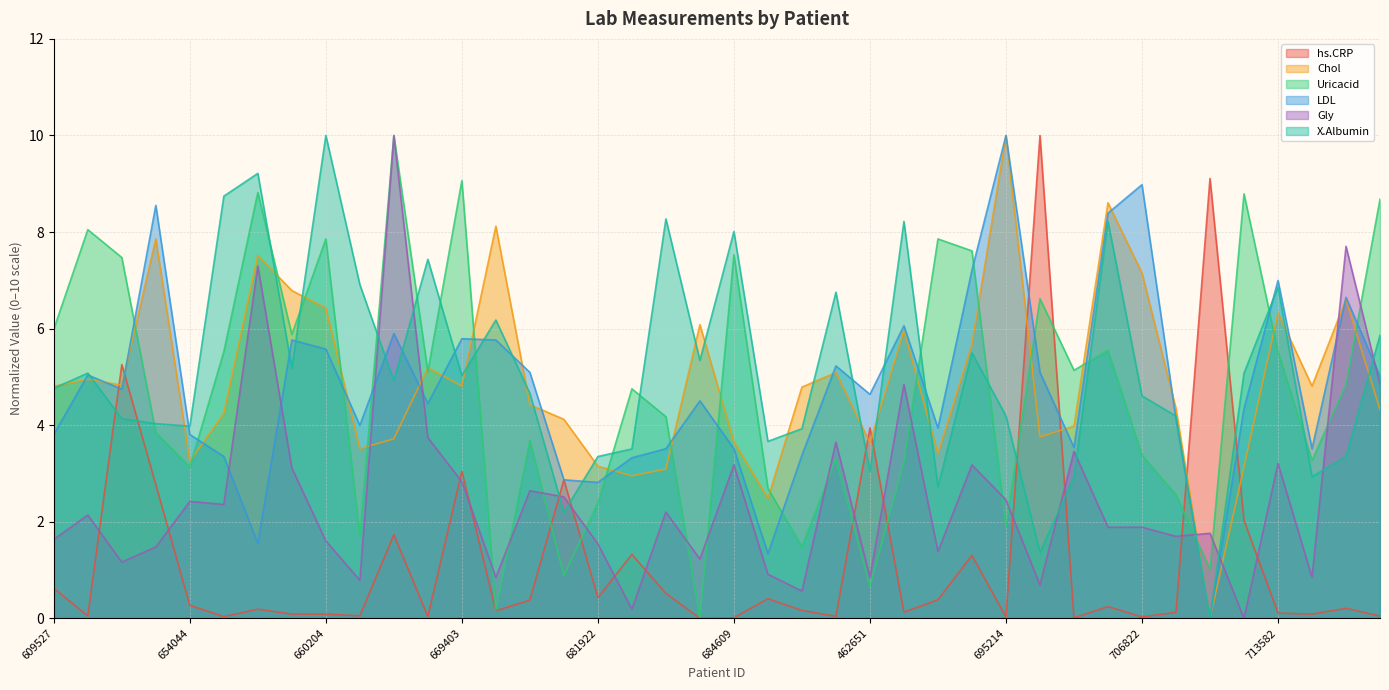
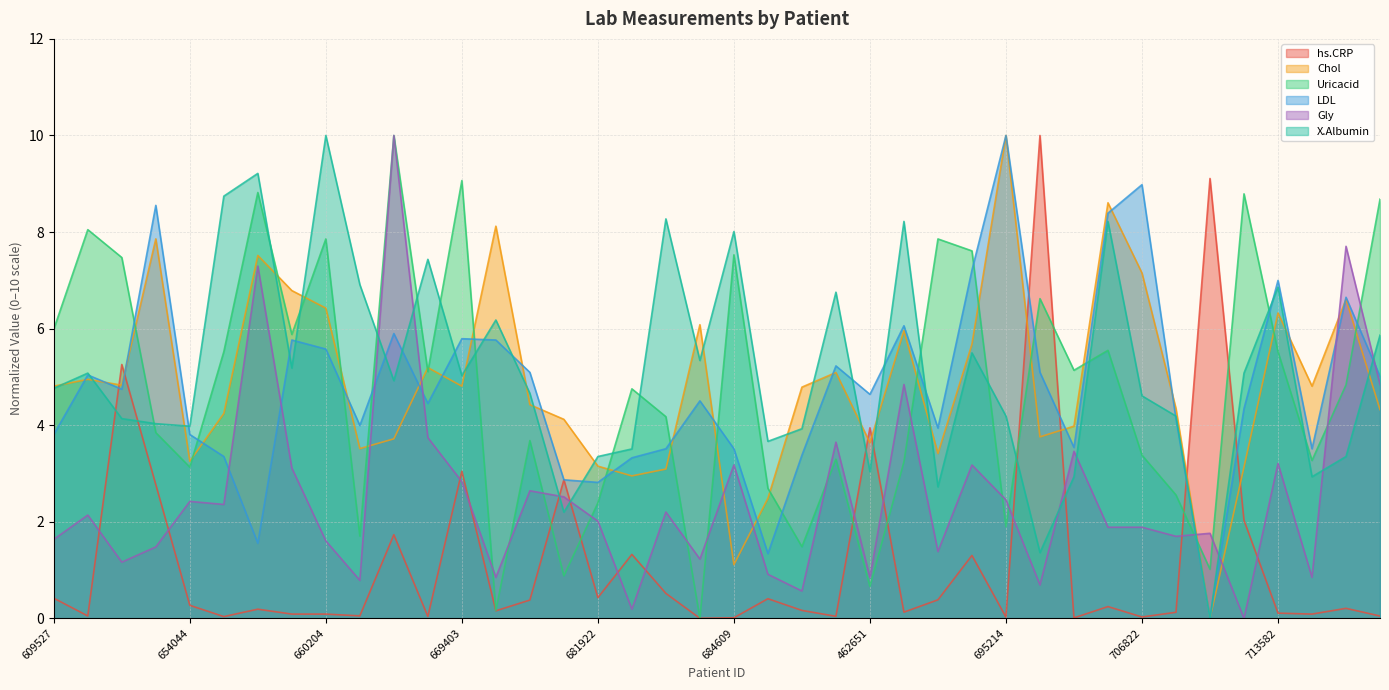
  {
    "hs.CRP": {
-     "609527": 0.6,
+     "609527": 0.4,
      "654044": 0.3,
      "660204": 0.1,
      "669403": 3.0,
      "681922": 0.4,
      "684609": 0.0,
      "462651": 3.9,
      "695214": 0.0,
      "706822": 0.0,
      "713582": 0.1
    },
    "Chol": {
      "654044": 3.3,
      "660204": 6.4,
      "669403": 4.8,
      "681922": 3.2,
-     "684609": 3.7,
+     "684609": 1.1,
      "462651": 3.6,
      "706822": 7.2,
      "713582": 6.3
    },
    "Gly": {
      "609527": 1.6,
      "654044": 2.4,
      "660204": 1.6,
      "669403": 2.8,
-     "681922": 1.5,
+     "681922": 2.0,
      "684609": 3.2,
      "462651": 0.8,
      "695214": 2.5,
      "706822": 1.9,
      "713582": 3.2
    }
  }
